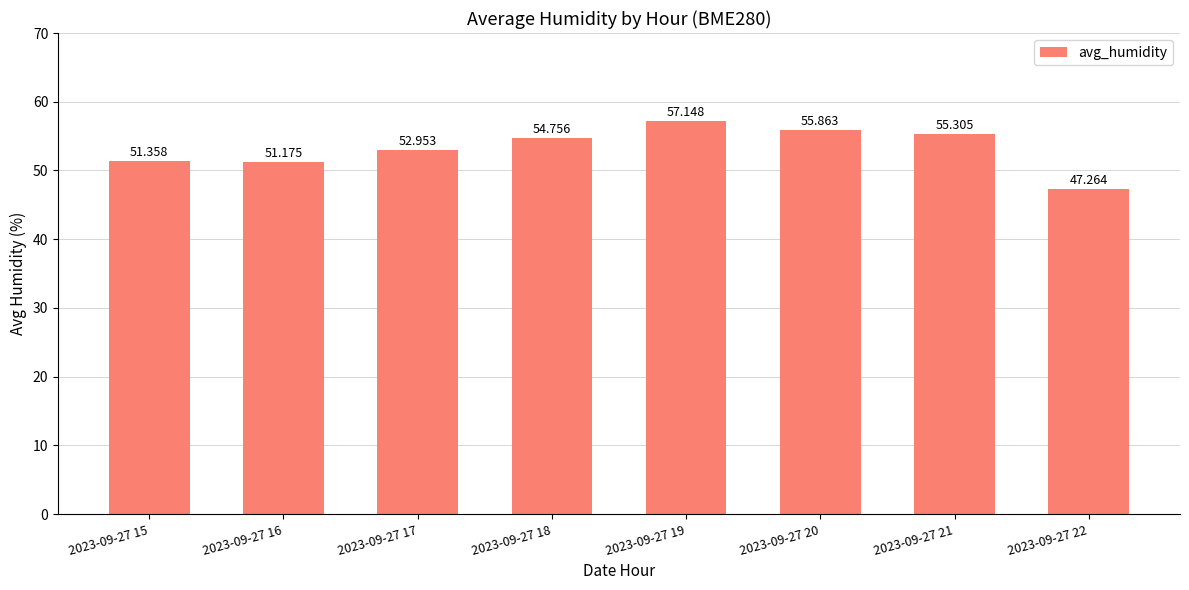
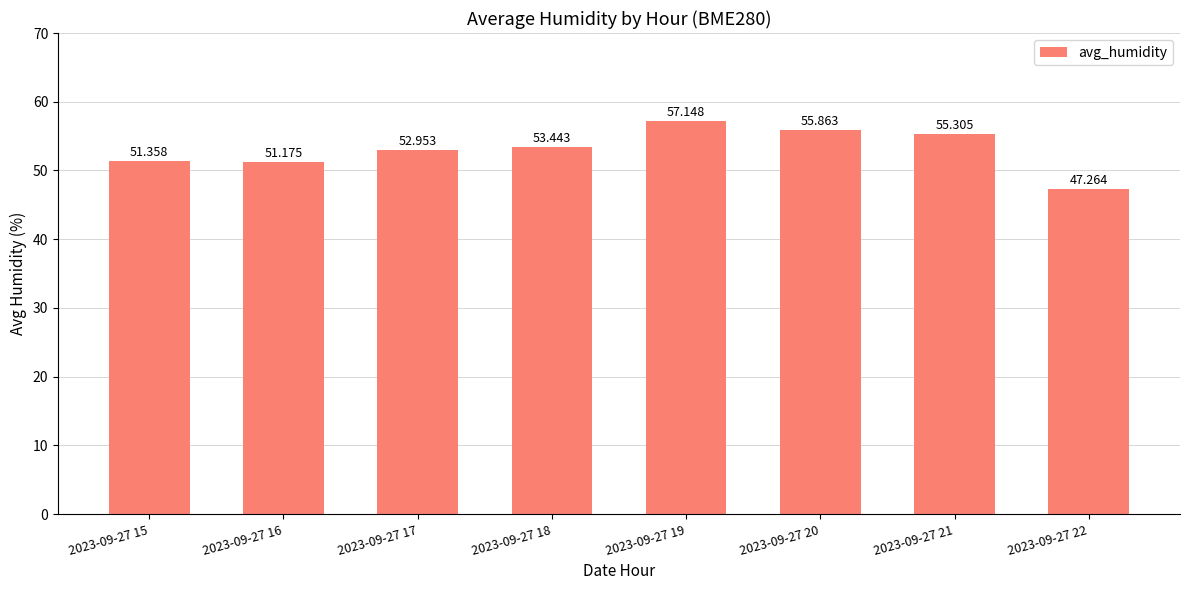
  {
    "2023-09-27 15": 51.358,
    "2023-09-27 16": 51.175,
    "2023-09-27 17": 52.953,
-   "2023-09-27 18": 54.756,
+   "2023-09-27 18": 53.443,
    "2023-09-27 19": 57.148,
    "2023-09-27 20": 55.863,
    "2023-09-27 21": 55.305,
    "2023-09-27 22": 47.264
  }
